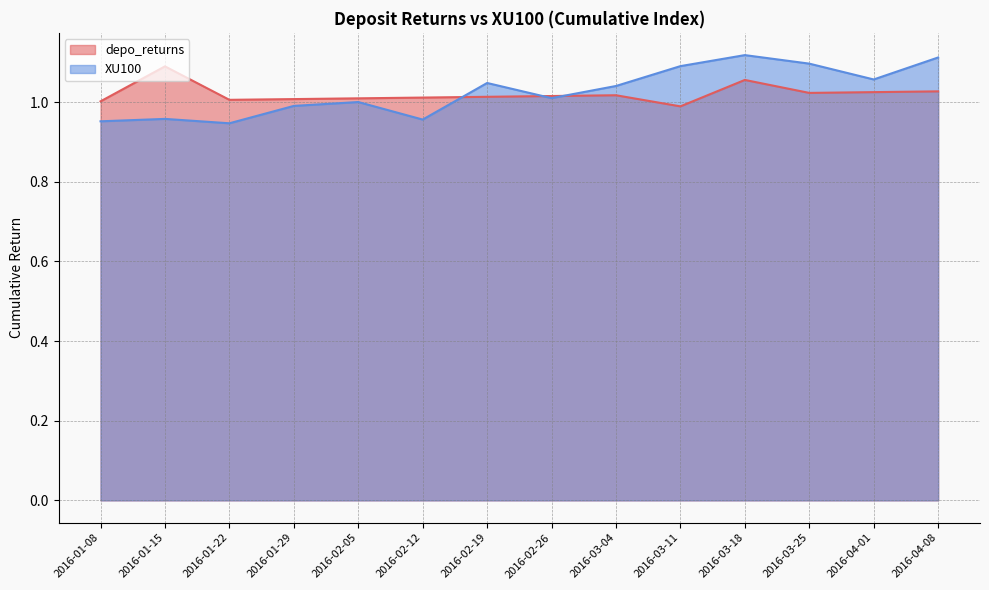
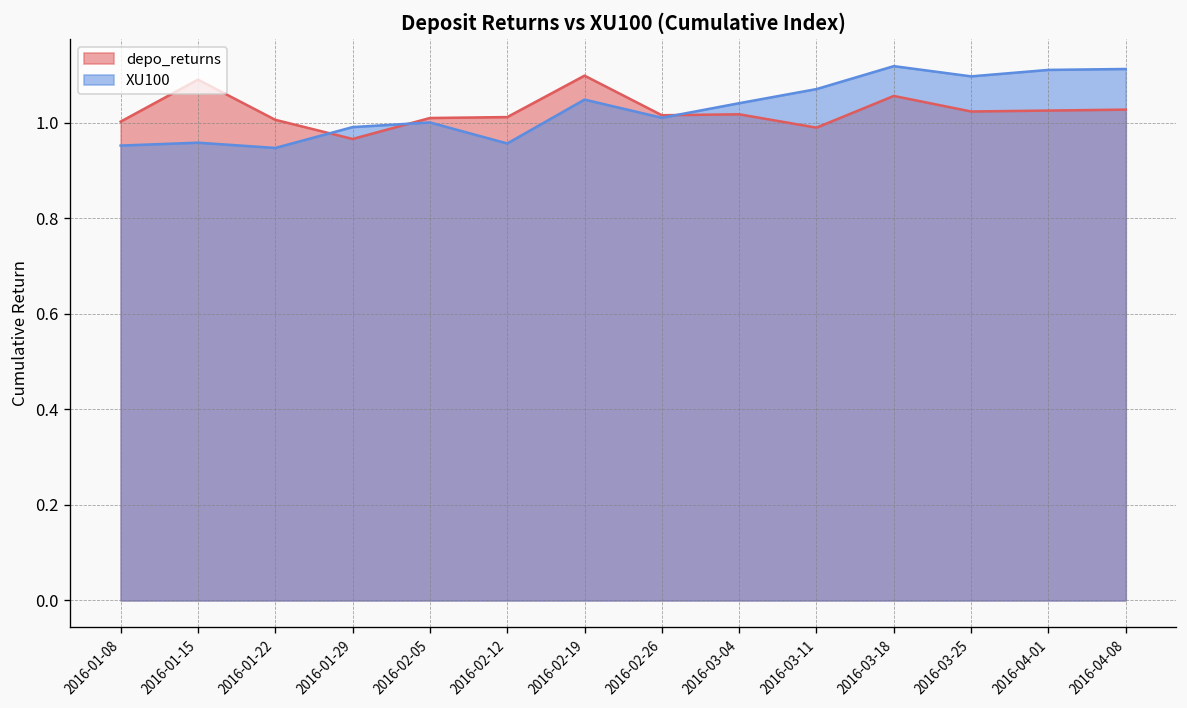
  {
    "depo_returns": {
      "2016-01-08": 1.00,
      "2016-01-22": 1.01,
-     "2016-01-29": 1.01,
+     "2016-01-29": 0.97,
      "2016-02-05": 1.01,
      "2016-02-12": 1.01,
-     "2016-02-19": 1.01,
+     "2016-02-19": 1.10,
      "2016-03-04": 1.02,
      "2016-03-11": 0.99,
      "2016-03-18": 1.06,
      "2016-03-25": 1.02,
      "2016-04-01": 1.03,
      "2016-04-08": 1.03
    },
    "XU100": {
      "2016-01-08": 0.95,
      "2016-01-15": 0.96,
      "2016-01-22": 0.95,
      "2016-01-29": 0.99,
      "2016-02-05": 1.00,
      "2016-02-12": 0.96,
      "2016-02-19": 1.05,
      "2016-03-04": 1.04,
-     "2016-03-11": 1.09,
+     "2016-03-11": 1.07,
      "2016-03-18": 1.12,
      "2016-03-25": 1.10,
-     "2016-04-01": 1.06,
+     "2016-04-01": 1.11,
      "2016-04-08": 1.11
    }
  }
